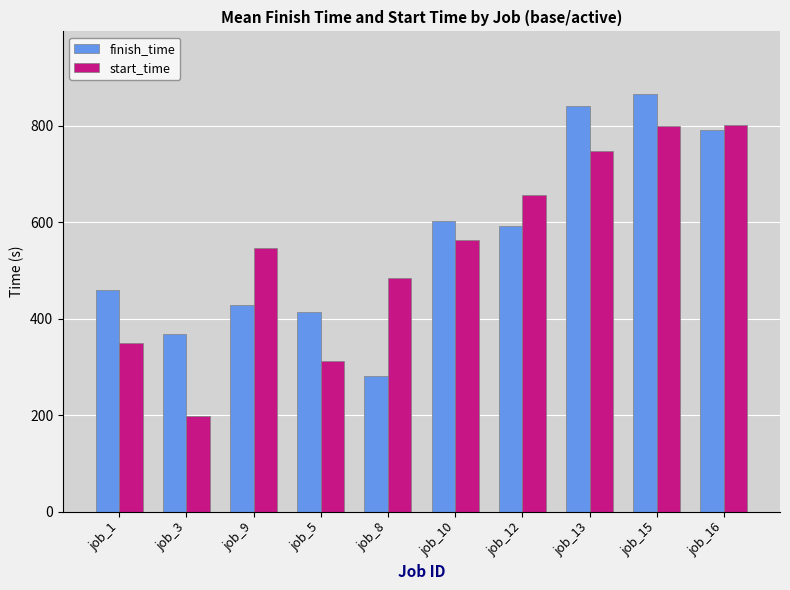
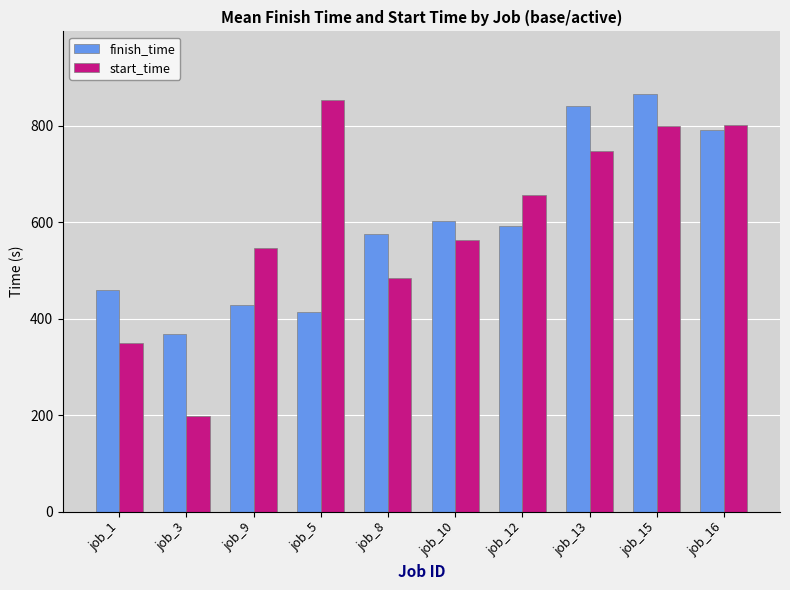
  {
    "finish_time": {
      "job_1": 460,
      "job_3": 370,
      "job_9": 430,
      "job_5": 410,
-     "job_8": 280,
+     "job_8": 580,
      "job_10": 600,
      "job_12": 590,
      "job_13": 840,
      "job_15": 870,
      "job_16": 790
    },
    "start_time": {
      "job_1": 350,
      "job_3": 200,
      "job_9": 550,
-     "job_5": 310,
+     "job_5": 850,
      "job_8": 480,
      "job_10": 560,
      "job_12": 660,
      "job_13": 750,
      "job_15": 800,
      "job_16": 800
    }
  }
